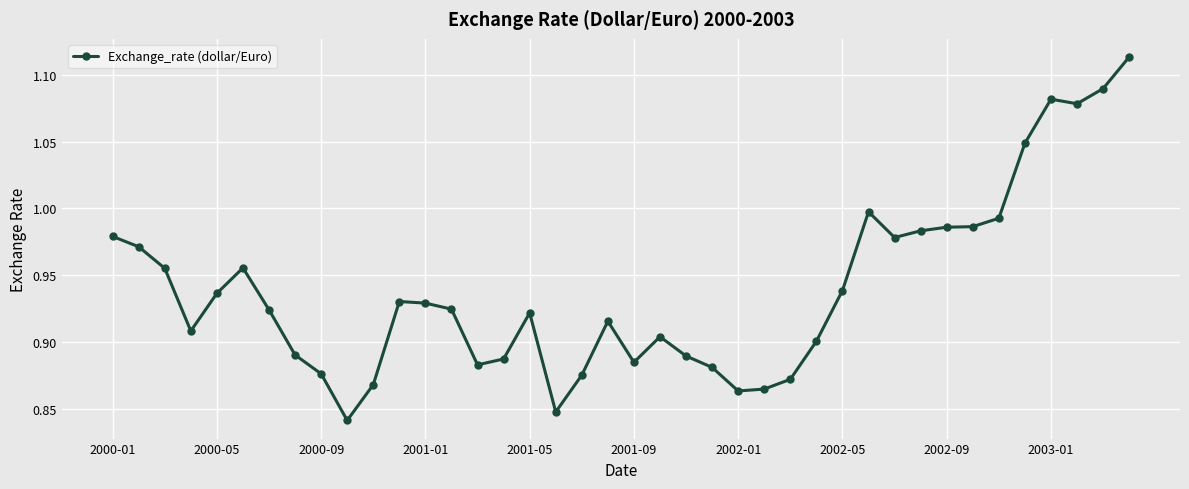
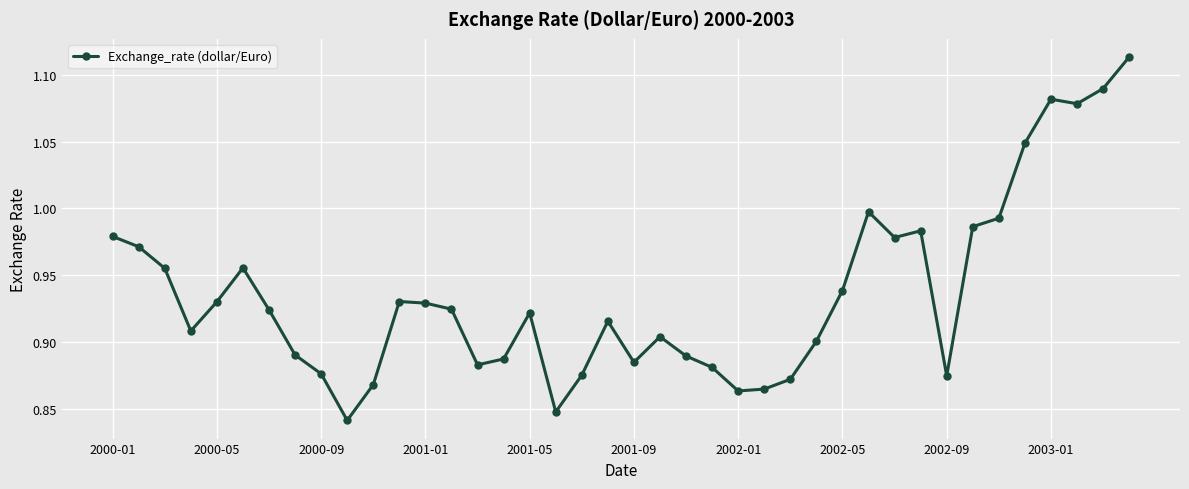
  {
    "2000-01": 0.979,
-   "2000-05": 0.937,
+   "2000-05": 0.930,
    "2000-09": 0.877,
    "2001-01": 0.929,
    "2001-05": 0.922,
    "2001-09": 0.885,
    "2002-01": 0.864,
    "2002-05": 0.939,
-   "2002-09": 0.986,
+   "2002-09": 0.875,
    "2003-01": 1.082
  }
